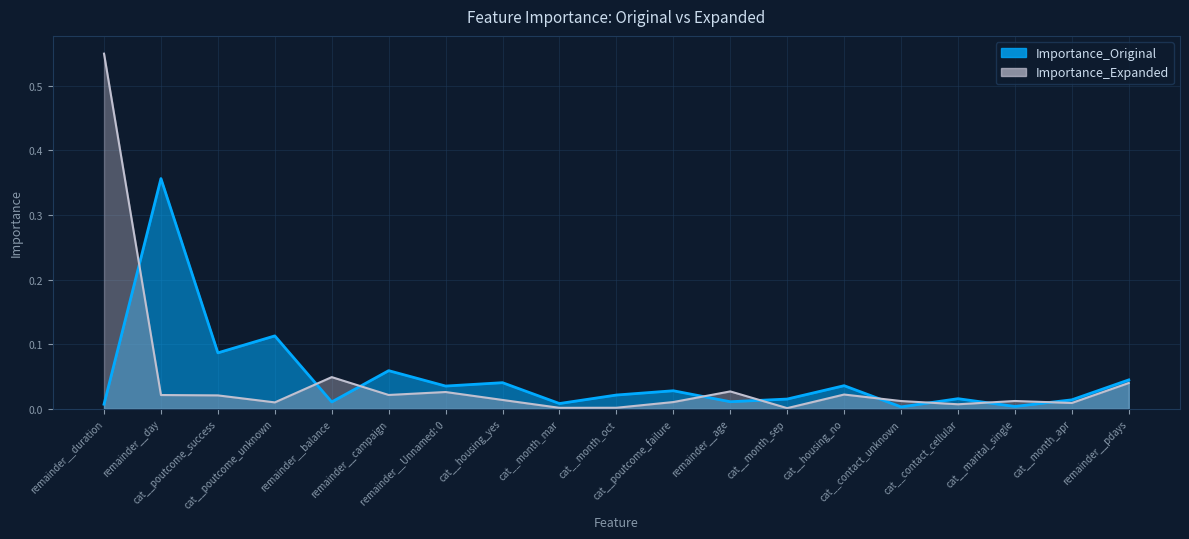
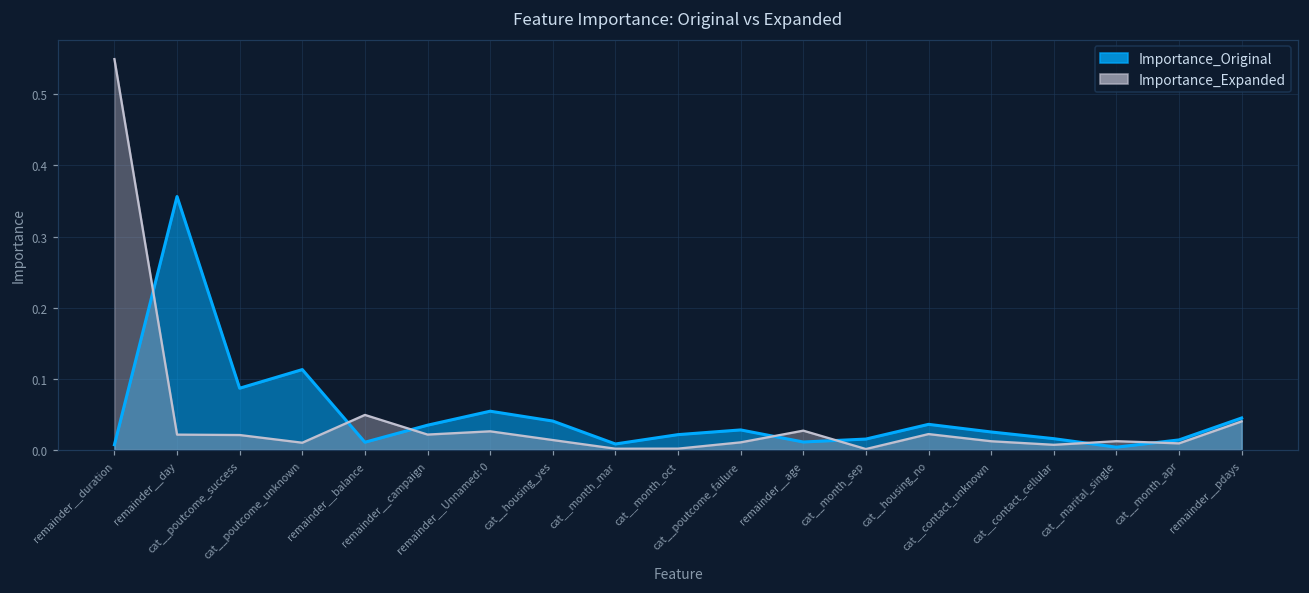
  {
    "Importance_Original": {
      "remainder__duration": 0.01,
      "remainder__day": 0.36,
      "cat__poutcome_success": 0.09,
      "cat__poutcome_unknown": 0.11,
      "remainder__balance": 0.01,
-     "remainder__campaign": 0.06,
-     "remainder__Unnamed: 0": 0.04,
+     "remainder__campaign": 0.03,
+     "remainder__Unnamed: 0": 0.05,
      "cat__housing_yes": 0.04,
      "cat__month_mar": 0.01,
      "cat__month_oct": 0.02,
      "cat__poutcome_failure": 0.03,
      "remainder__age": 0.01,
      "cat__month_sep": 0.02,
      "cat__housing_no": 0.04,
-     "cat__contact_unknown": 0.00,
+     "cat__contact_unknown": 0.03,
      "cat__contact_cellular": 0.02,
      "cat__marital_single": 0.00,
      "cat__month_apr": 0.01,
      "remainder__pdays": 0.04
    }
  }
